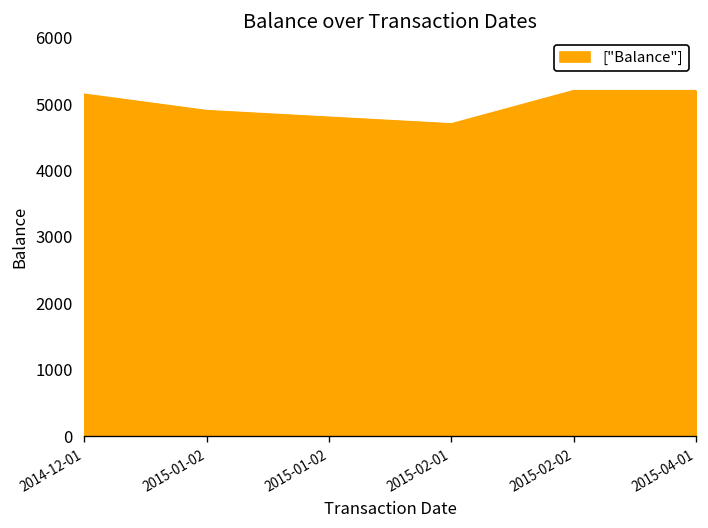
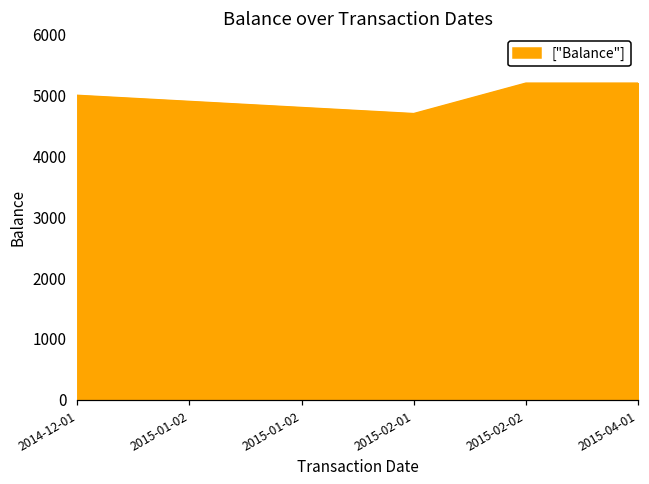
  {
-   "2014-12-01": 5100,
+   "2014-12-01": 5000,
    "2015-02-01": 4700,
    "2015-02-02": 5200,
    "2015-04-01": 5200
  }
